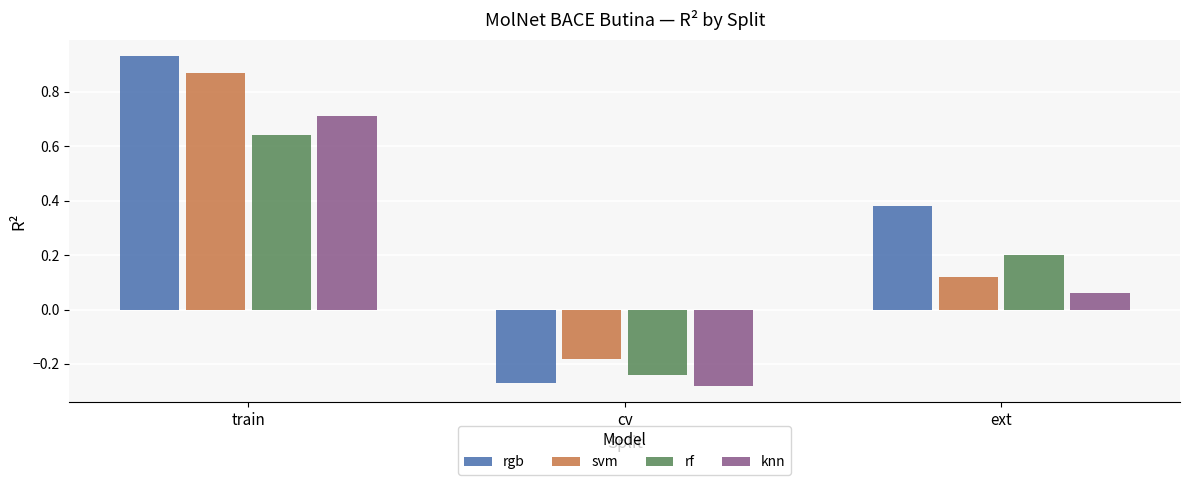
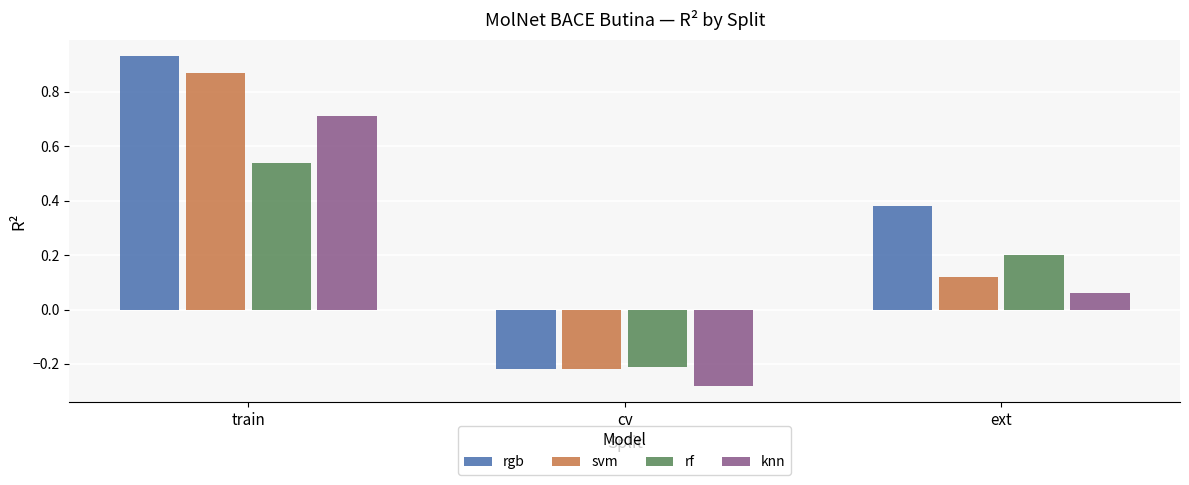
  {
    "rgb": {
      "train": 0.93,
-     "cv": -0.27,
+     "cv": -0.22,
      "ext": 0.38
    },
    "svm": {
      "train": 0.87,
-     "cv": -0.18,
+     "cv": -0.22,
      "ext": 0.12
    },
    "rf": {
-     "train": 0.64,
-     "cv": -0.24,
+     "train": 0.54,
+     "cv": -0.21,
      "ext": 0.20
    },
    "knn": {
      "train": 0.71,
      "cv": -0.28,
      "ext": 0.06
    }
  }
